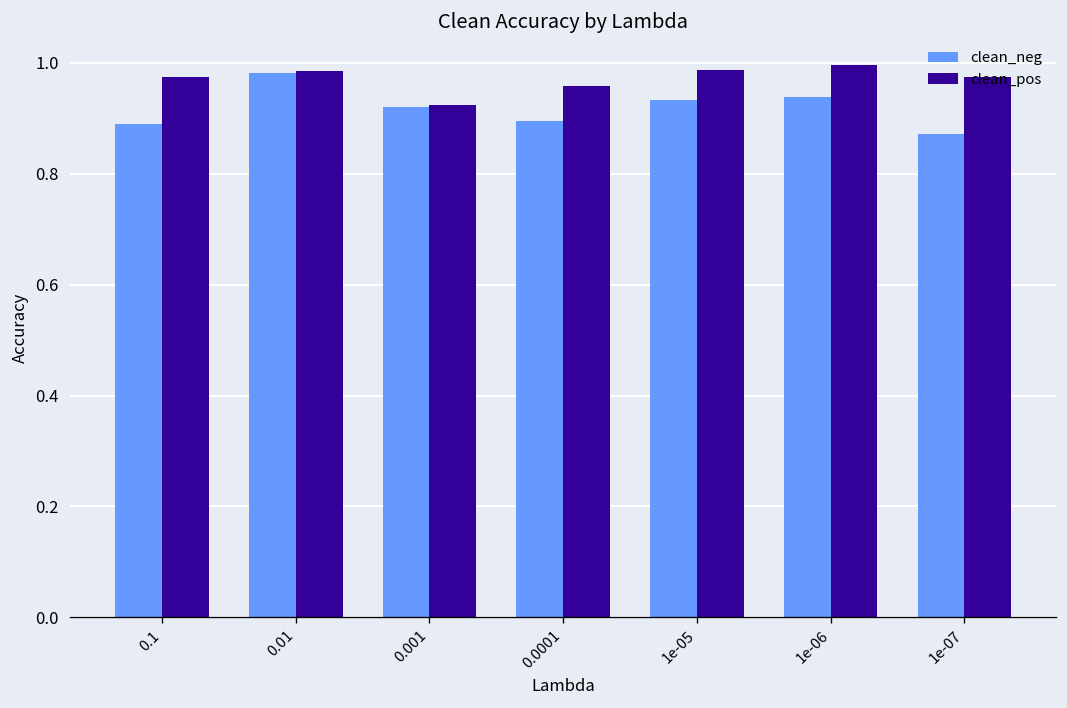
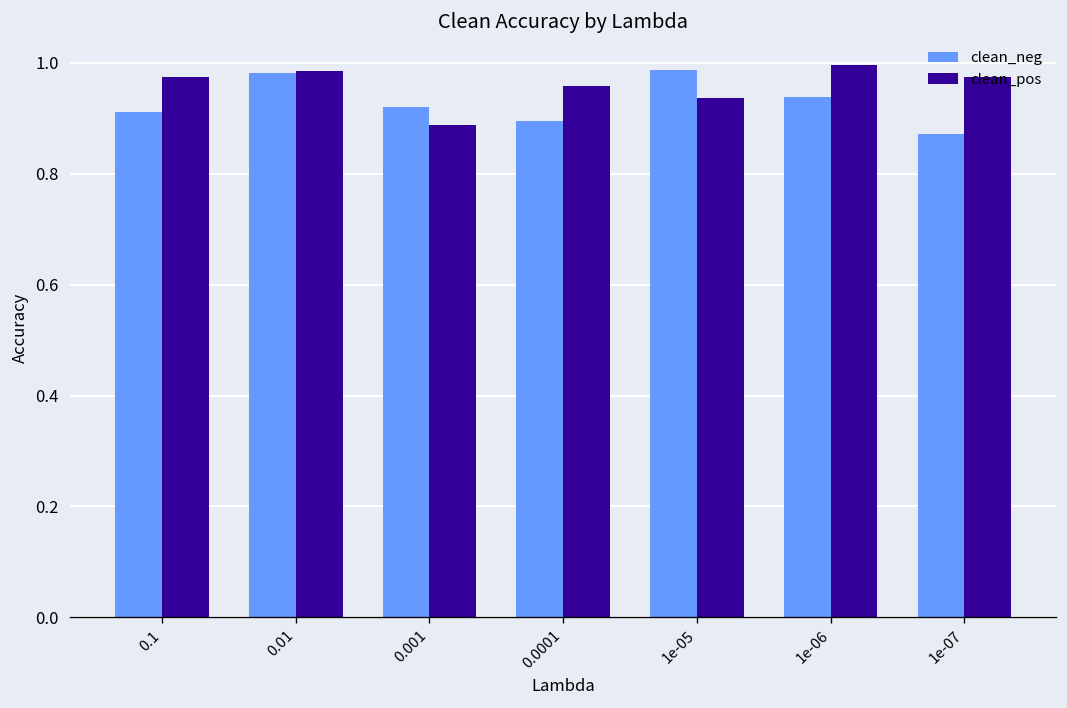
  {
    "clean_neg": {
-     "0.1": 0.89,
+     "0.1": 0.91,
      "0.01": 0.98,
      "0.001": 0.92,
      "0.0001": 0.90,
-     "1e-05": 0.93,
+     "1e-05": 0.99,
      "1e-06": 0.94,
      "1e-07": 0.87
    },
    "clean_pos": {
      "0.1": 0.98,
      "0.01": 0.99,
-     "0.001": 0.92,
+     "0.001": 0.89,
      "0.0001": 0.96,
-     "1e-05": 0.99,
+     "1e-05": 0.94,
      "1e-06": 1.00,
      "1e-07": 0.97
    }
  }
